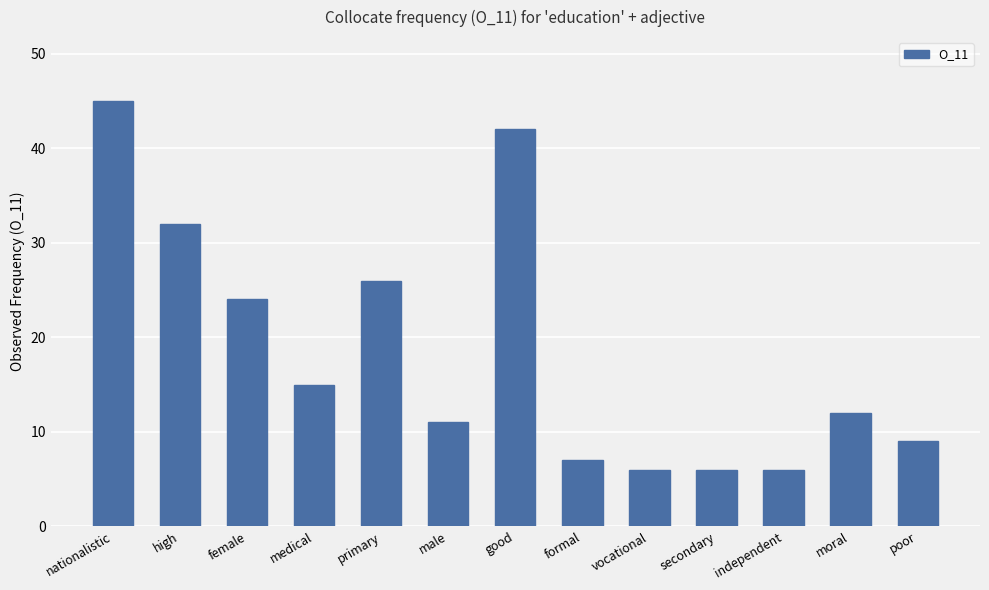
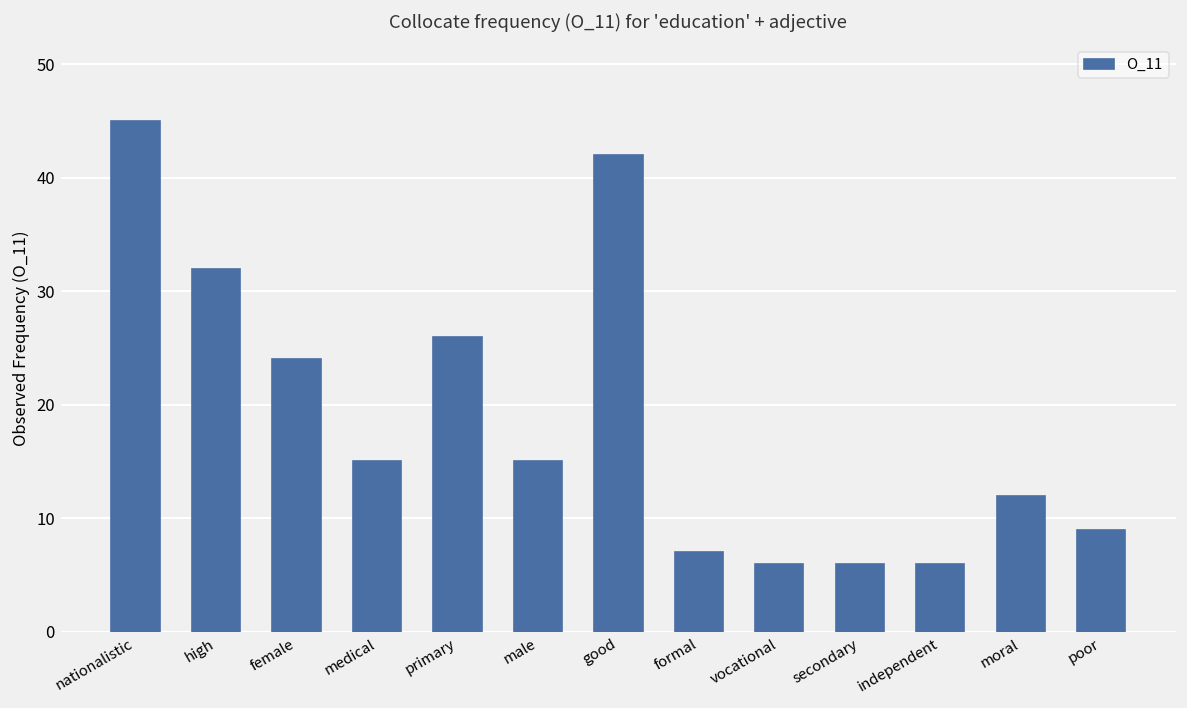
  {
    "nationalistic": 45,
    "high": 32,
    "female": 24,
    "medical": 15,
    "primary": 26,
-   "male": 11,
+   "male": 15,
    "good": 42,
    "formal": 7,
    "vocational": 6,
    "secondary": 6,
    "independent": 6,
    "moral": 12,
    "poor": 9
  }
